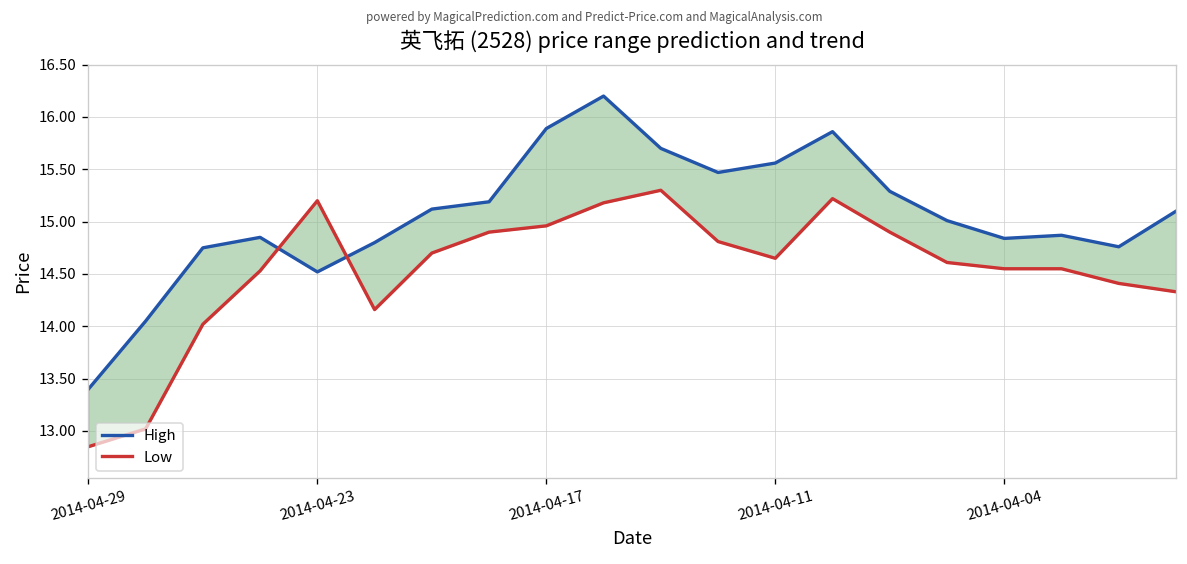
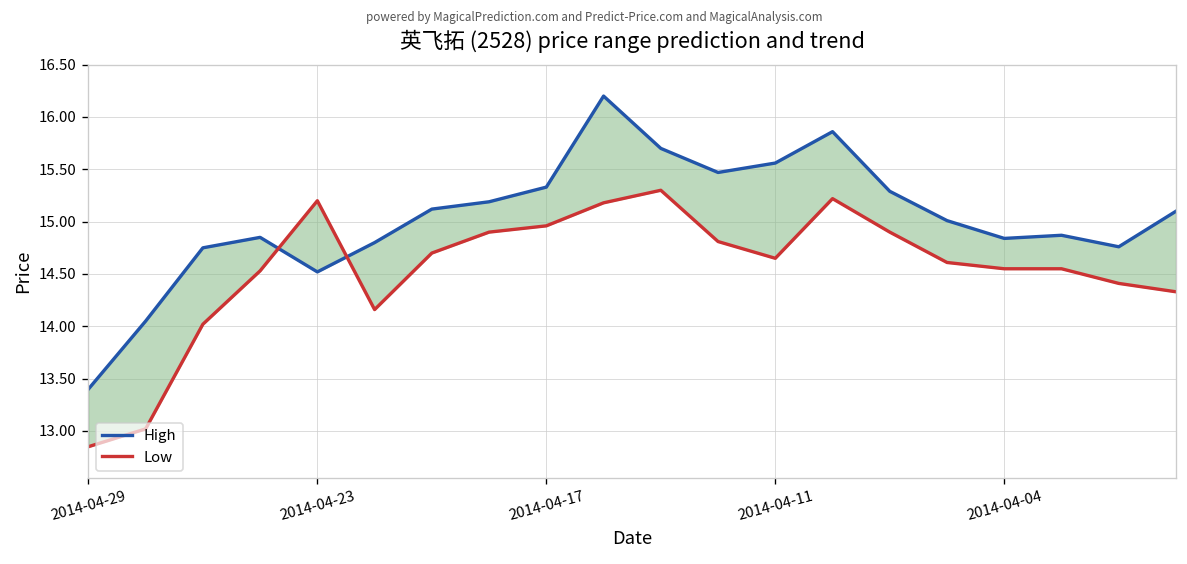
  {
    "High": {
      "2014-04-23": 14.5,
-     "2014-04-17": 15.9
+     "2014-04-17": 15.3
    },
    "Low": {
      "2014-04-29": 12.9,
      "2014-04-17": 15.0,
      "2014-04-11": 14.7,
      "2014-04-04": 14.6
    }
  }
